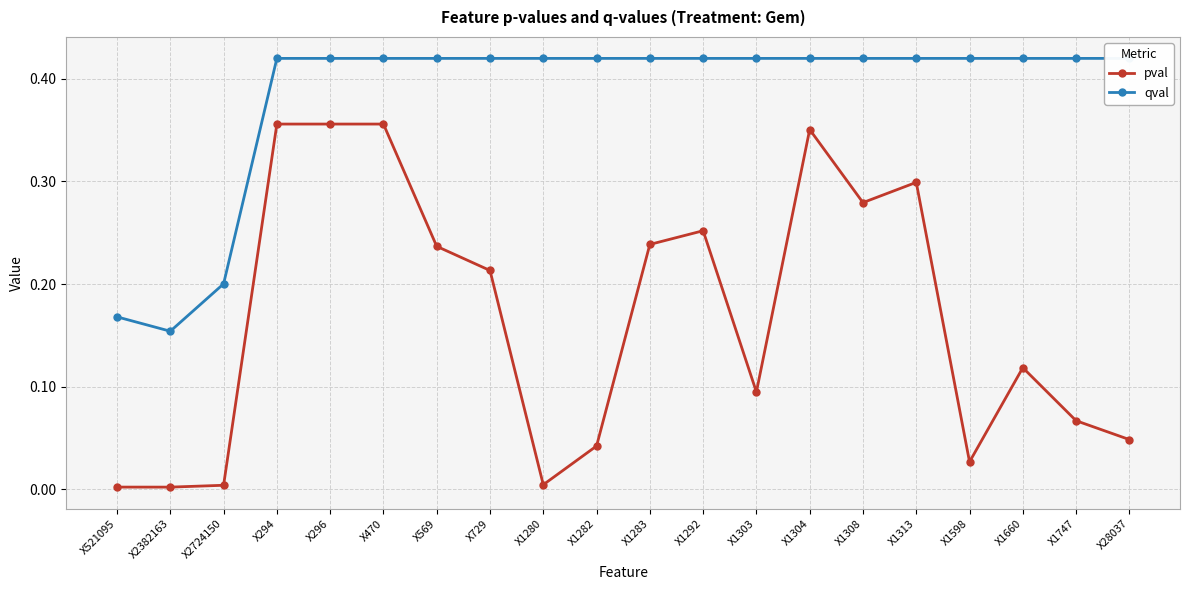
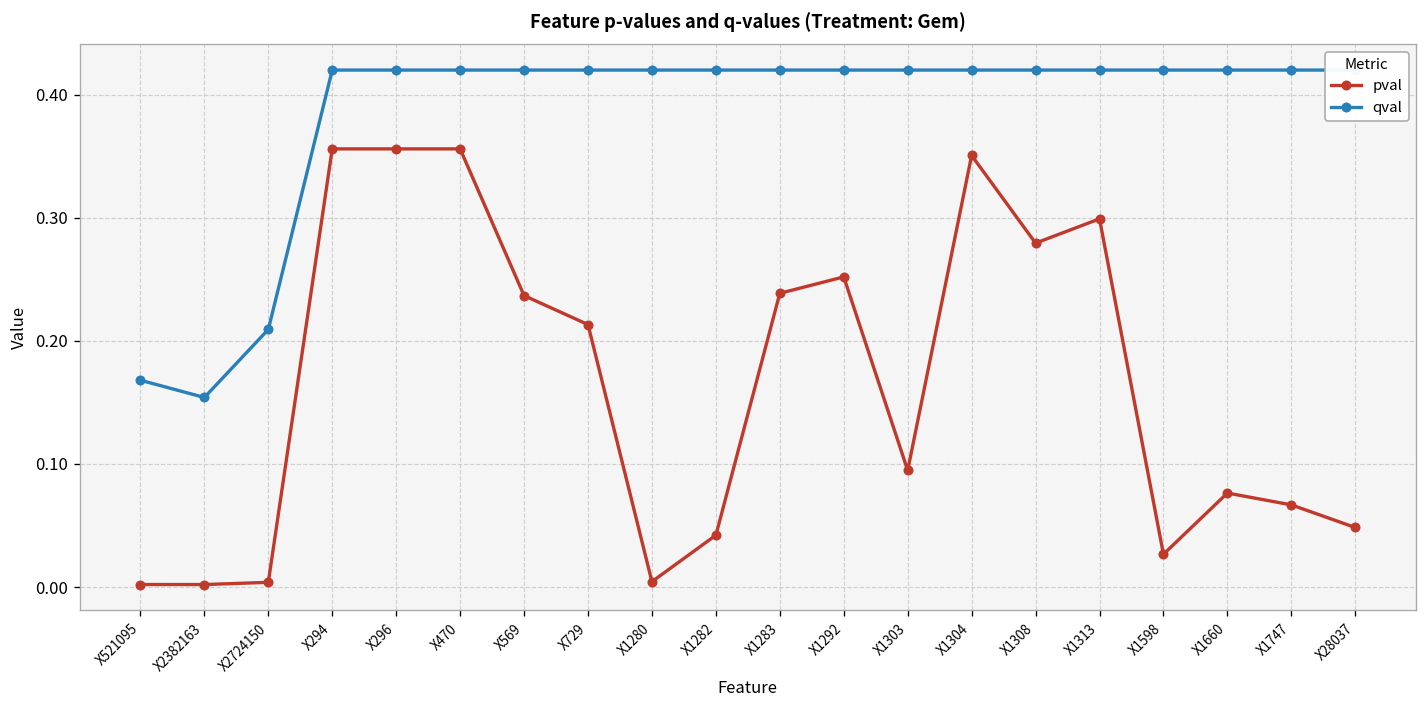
  {
    "pval": {
      "X521095": 0.002,
      "X2382163": 0.002,
      "X2724150": 0.004,
      "X294": 0.356,
      "X296": 0.356,
      "X470": 0.356,
      "X569": 0.237,
      "X729": 0.213,
      "X1280": 0.004,
      "X1282": 0.042,
      "X1283": 0.239,
      "X1292": 0.252,
      "X1303": 0.095,
      "X1304": 0.351,
      "X1308": 0.279,
      "X1313": 0.299,
      "X1598": 0.027,
-     "X1660": 0.118,
+     "X1660": 0.076,
      "X1747": 0.067,
      "X28037": 0.048
    },
    "qval": {
      "X521095": 0.168,
      "X2382163": 0.154,
-     "X2724150": 0.200,
+     "X2724150": 0.209,
      "X294": 0.420,
      "X296": 0.420,
      "X470": 0.420,
      "X569": 0.420,
      "X729": 0.420,
      "X1280": 0.420,
      "X1282": 0.420,
      "X1283": 0.420,
      "X1292": 0.420,
      "X1303": 0.420,
      "X1304": 0.420,
      "X1308": 0.420,
      "X1313": 0.420,
      "X1598": 0.420,
      "X1660": 0.420,
      "X1747": 0.420
    }
  }
